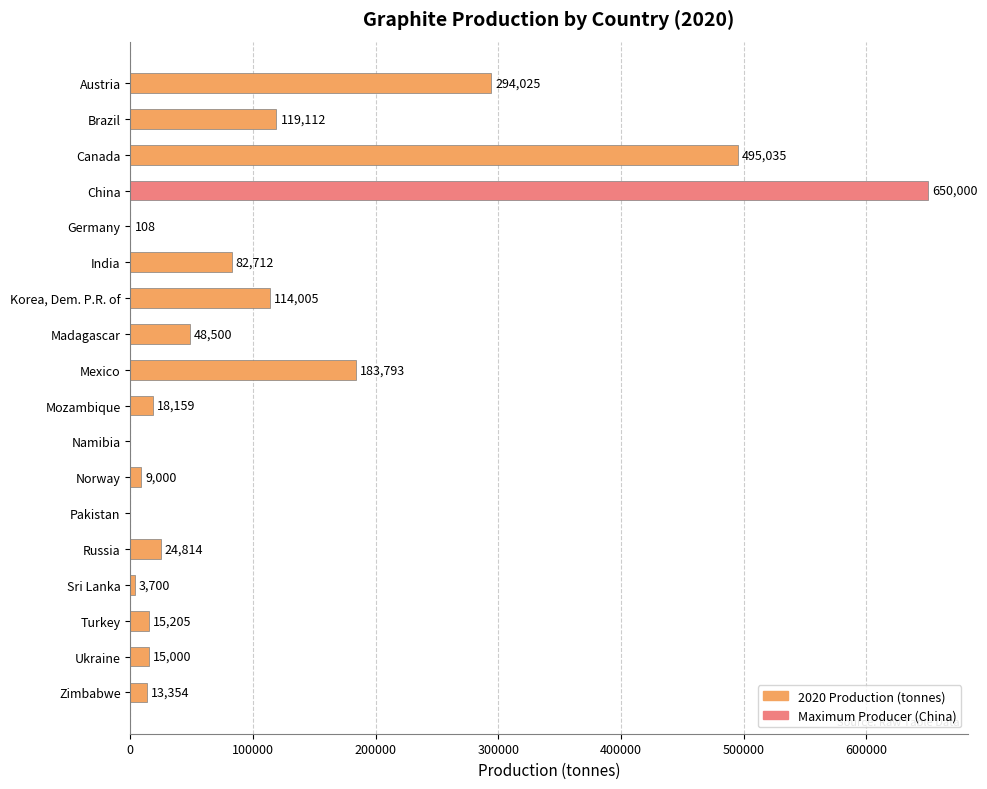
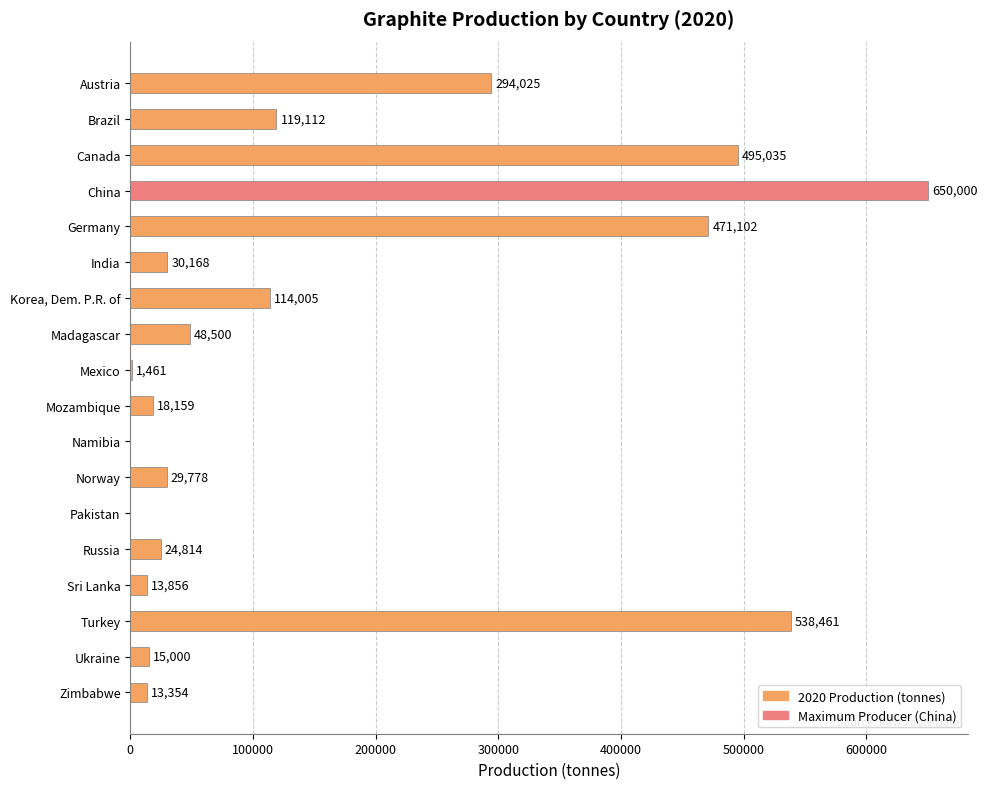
  {
    "Austria": "294,025",
    "Brazil": "119,112",
    "Canada": "495,035",
    "China": "650,000",
-   "Germany": "108",
-   "India": "82,712",
+   "Germany": "471,102",
+   "India": "30,168",
    "Korea, Dem. P.R. of": "114,005",
    "Madagascar": "48,500",
-   "Mexico": "183,793",
+   "Mexico": "1,461",
    "Mozambique": "18,159",
-   "Norway": "9,000",
+   "Norway": "29,778",
    "Russia": "24,814",
-   "Sri Lanka": "3,700",
-   "Turkey": "15,205",
+   "Sri Lanka": "13,856",
+   "Turkey": "538,461",
    "Ukraine": "15,000",
    "Zimbabwe": "13,354"
  }
